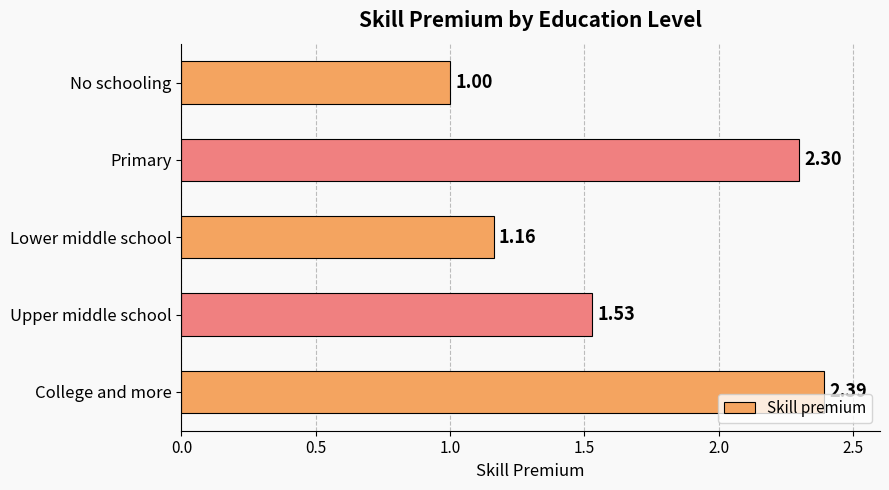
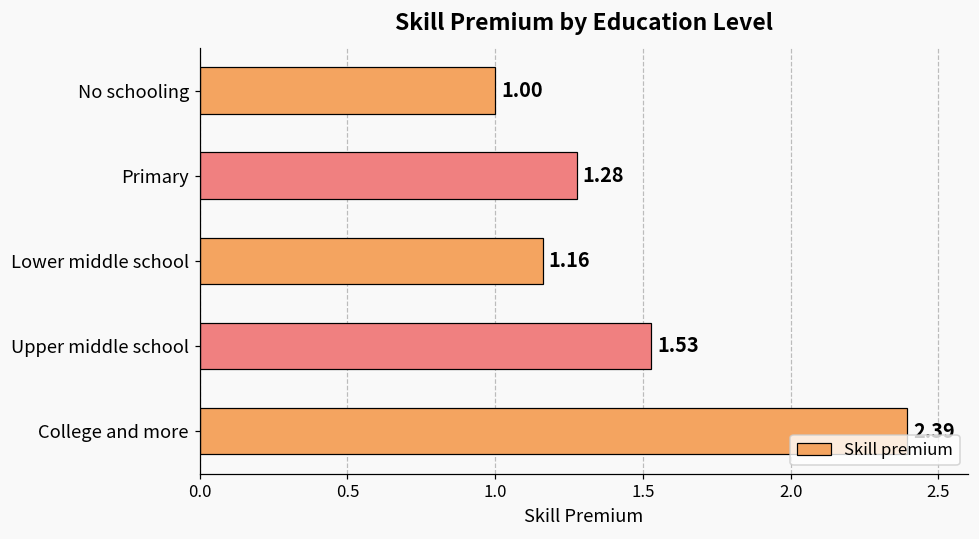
  {
    "No schooling": 1.00,
-   "Primary": 2.30,
+   "Primary": 1.28,
    "Lower middle school": 1.16,
    "Upper middle school": 1.53
  }
